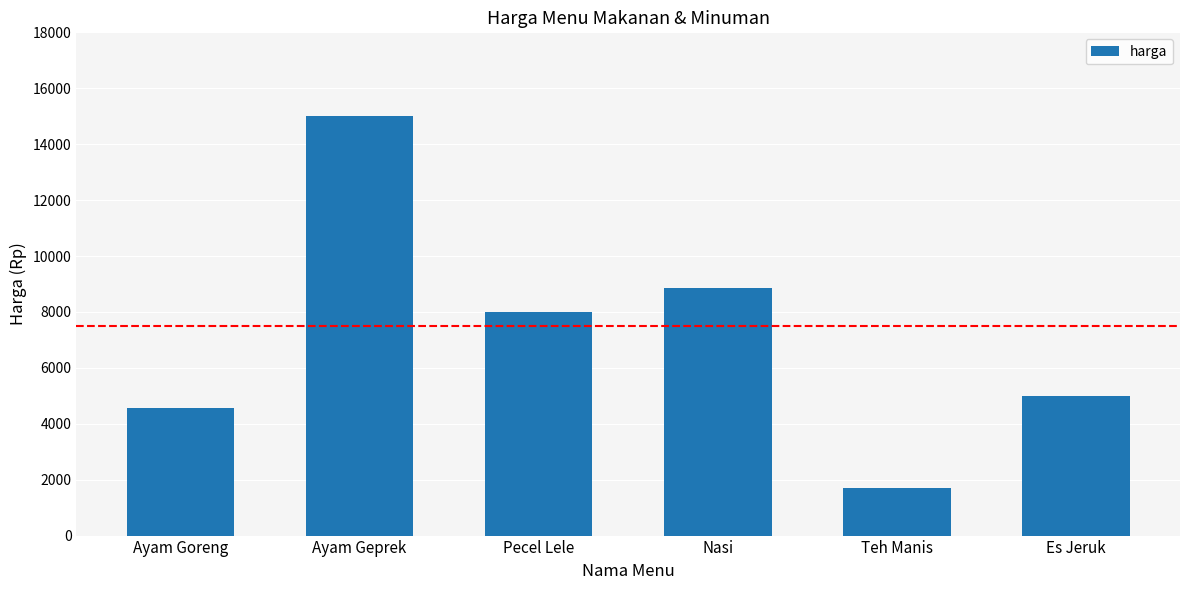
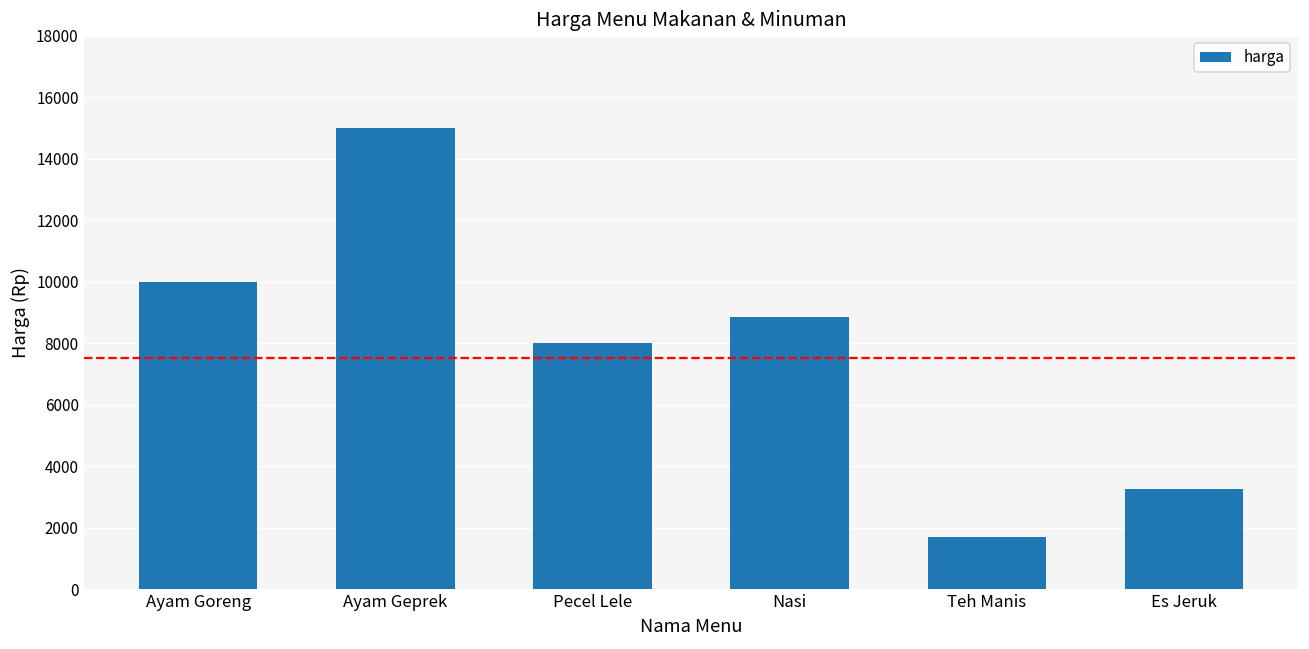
  {
-   "Ayam Goreng": 4600,
+   "Ayam Goreng": 10000,
    "Ayam Geprek": 15000,
    "Pecel Lele": 8000,
    "Nasi": 8900,
    "Teh Manis": 1700,
-   "Es Jeruk": 5000
+   "Es Jeruk": 3200
  }
